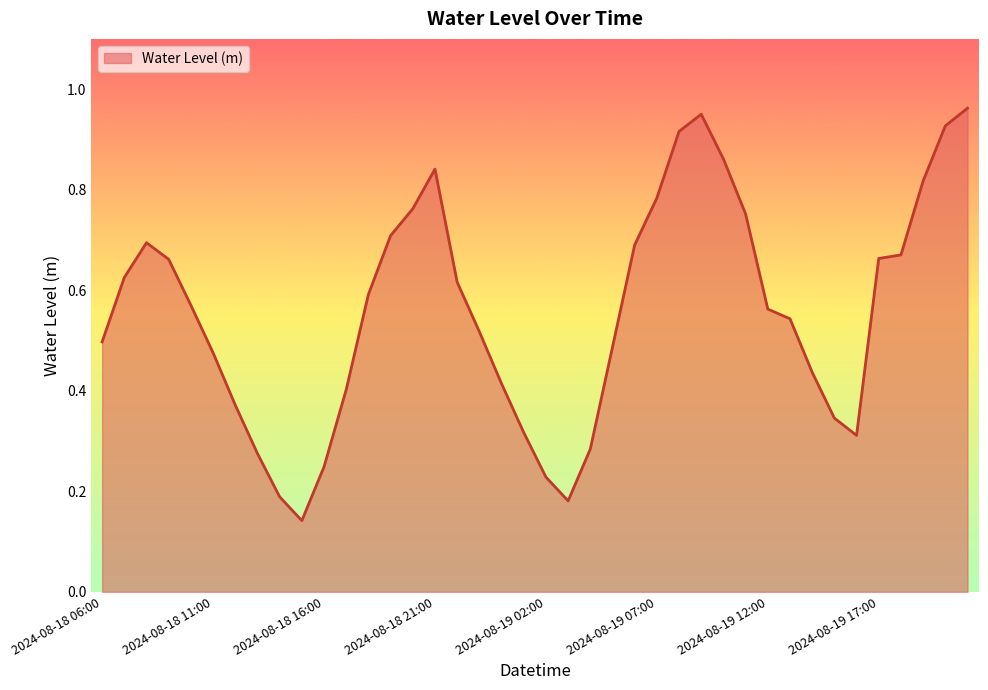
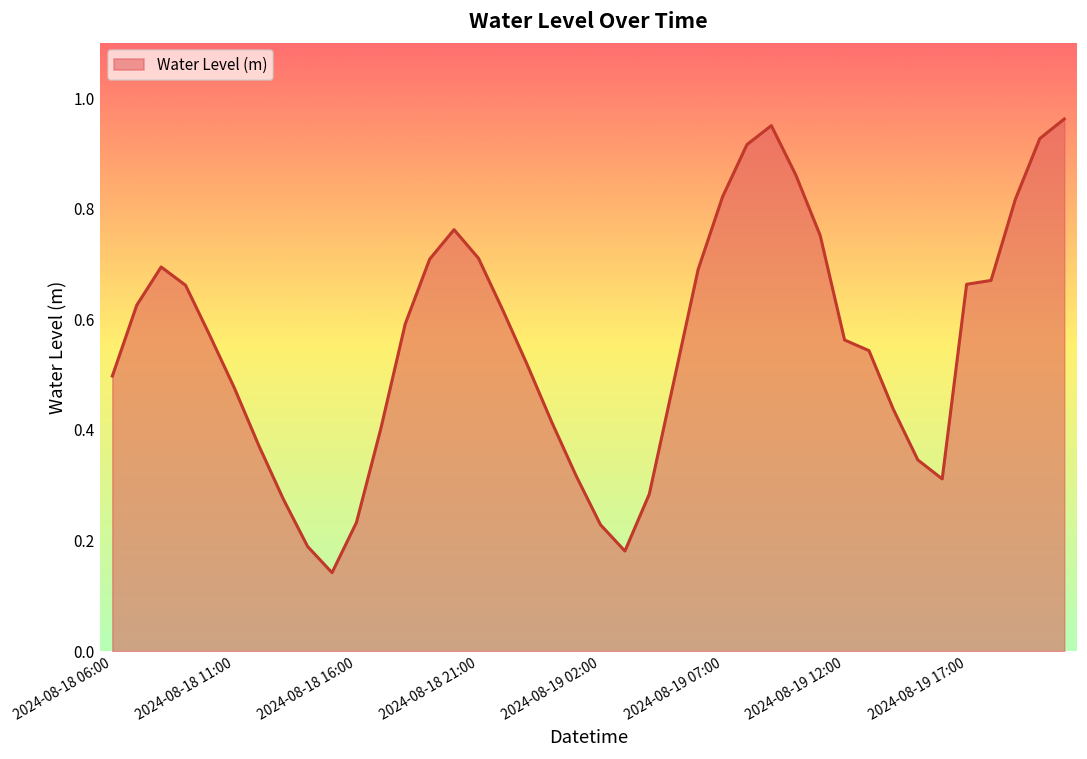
  {
    "2024-08-18 06:00": 0.50,
    "2024-08-18 11:00": 0.48,
-   "2024-08-18 16:00": 0.25,
-   "2024-08-18 21:00": 0.84,
+   "2024-08-18 16:00": 0.23,
+   "2024-08-18 21:00": 0.71,
    "2024-08-19 02:00": 0.23,
-   "2024-08-19 07:00": 0.78,
+   "2024-08-19 07:00": 0.82,
    "2024-08-19 12:00": 0.56,
    "2024-08-19 17:00": 0.66
  }
